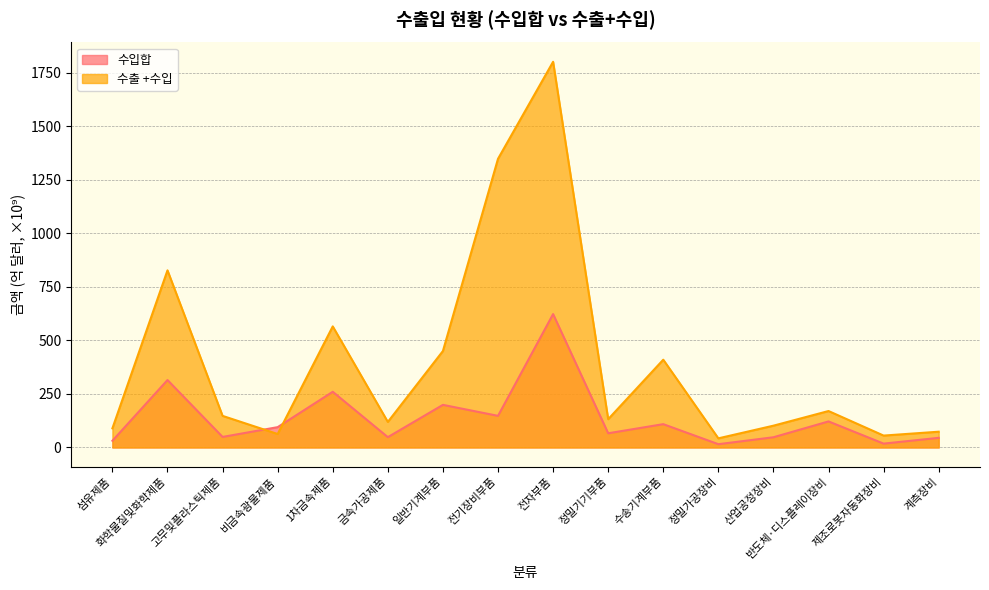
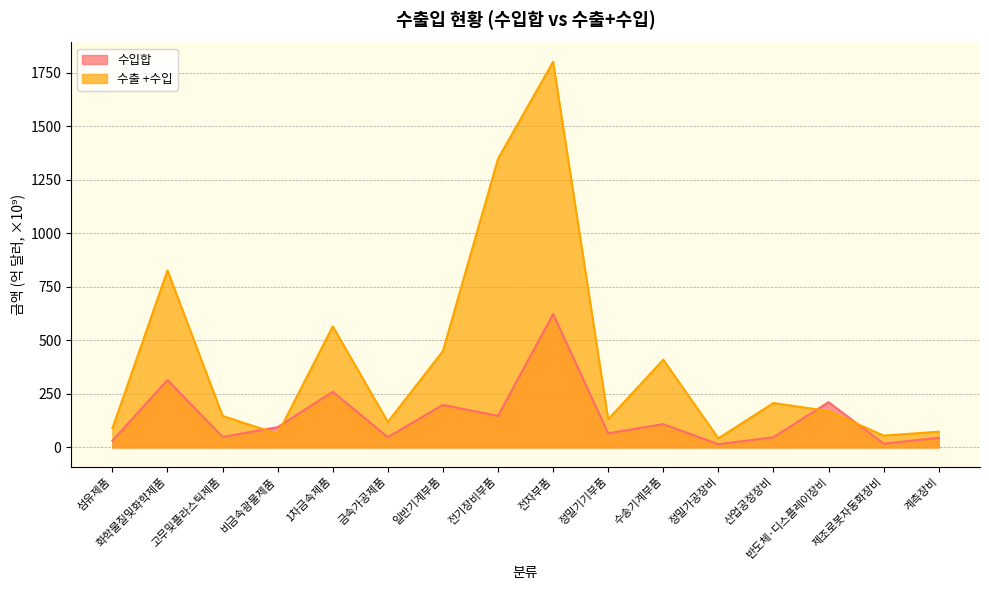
  {
    "수입합": {
      "섬유제품": 30,
      "화학물질및화학제품": 310,
      "고무및플라스틱제품": 50,
      "비금속광물제품": 90,
      "1차금속제품": 260,
      "금속가공제품": 50,
      "일반기계부품": 200,
      "전기장비부품": 150,
      "전자부품": 620,
      "정밀기기부품": 70,
      "수송기계부품": 110,
      "정밀가공장비": 20,
      "산업공정장비": 50,
-     "반도체·디스플레이장비": 120,
+     "반도체·디스플레이장비": 210,
      "제조로봇자동화장비": 20,
      "계측장비": 40
    },
    "수출 +수입": {
      "섬유제품": 90,
      "화학물질및화학제품": 830,
      "고무및플라스틱제품": 150,
      "비금속광물제품": 60,
      "1차금속제품": 570,
      "금속가공제품": 120,
      "일반기계부품": 450,
      "전기장비부품": 1350,
      "전자부품": 1800,
      "정밀기기부품": 130,
      "수송기계부품": 410,
      "정밀가공장비": 40,
-     "산업공정장비": 100,
+     "산업공정장비": 210,
      "반도체·디스플레이장비": 170,
      "제조로봇자동화장비": 60,
      "계측장비": 70
    }
  }
